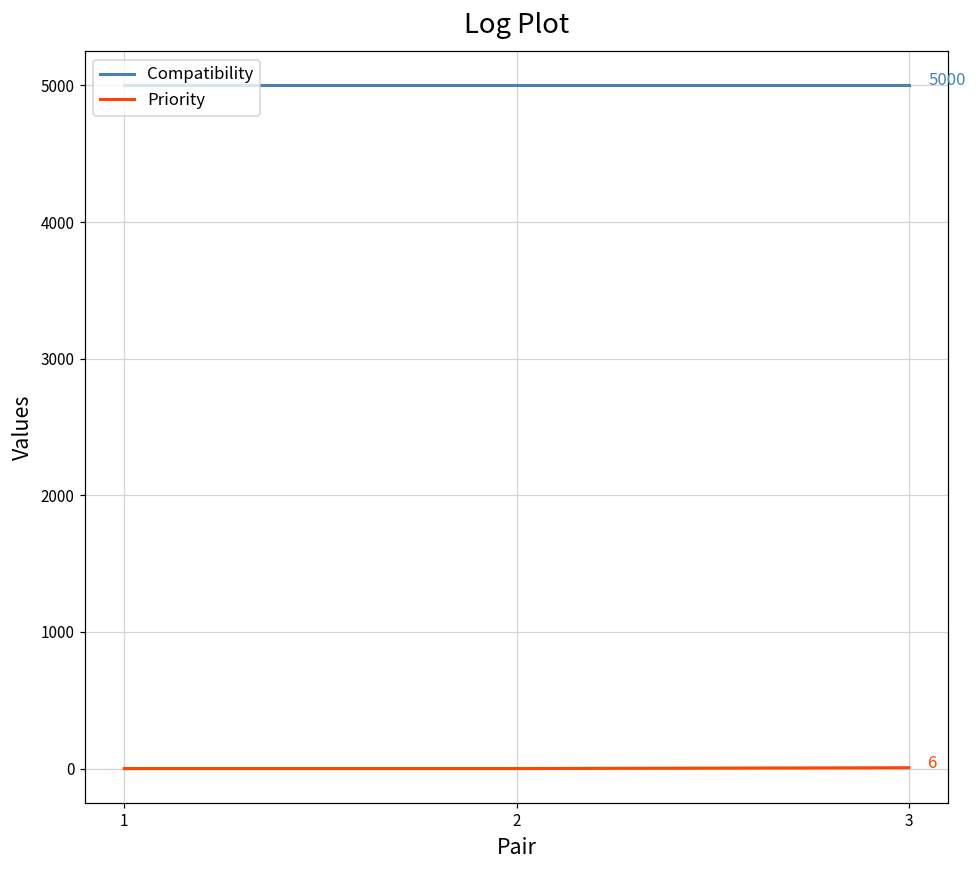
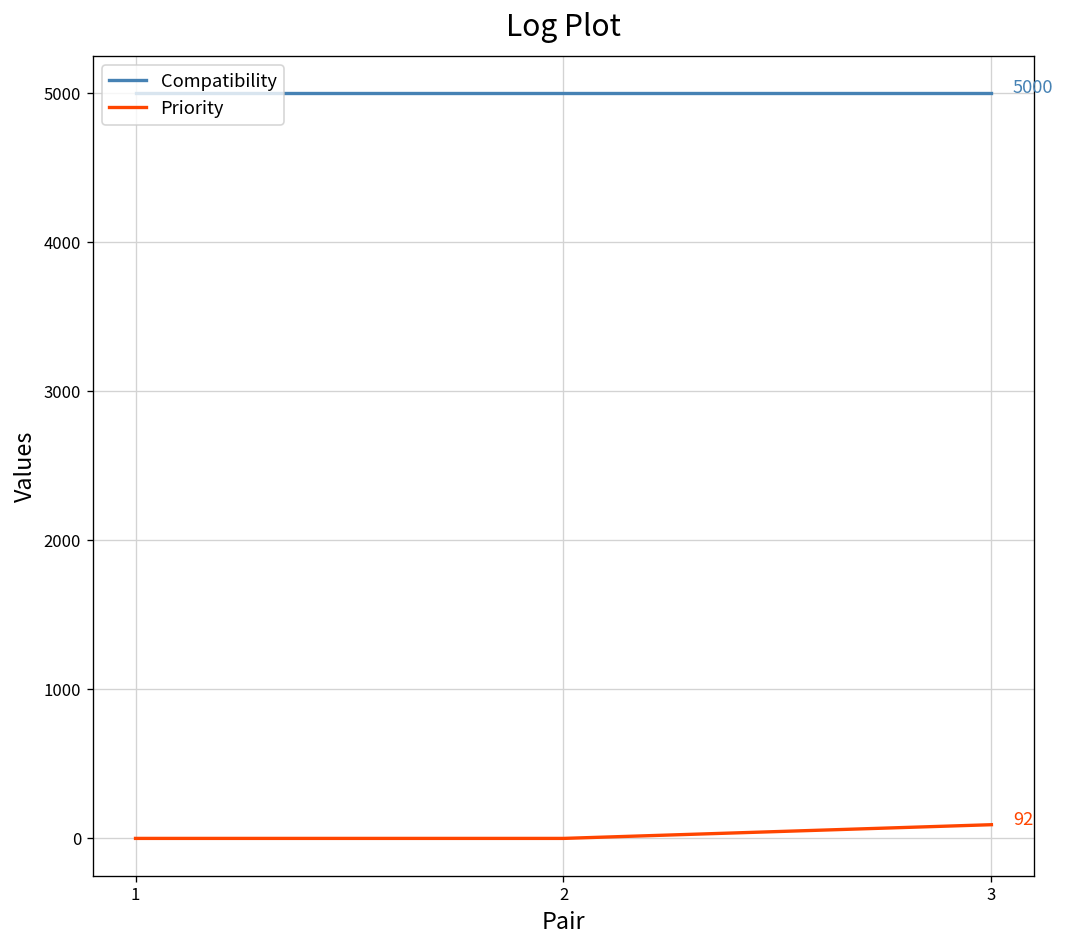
  {
    "Compatibility": {
      "3": 5000
    },
    "Priority": {
-     "3": 6
+     "3": 92
    }
  }
